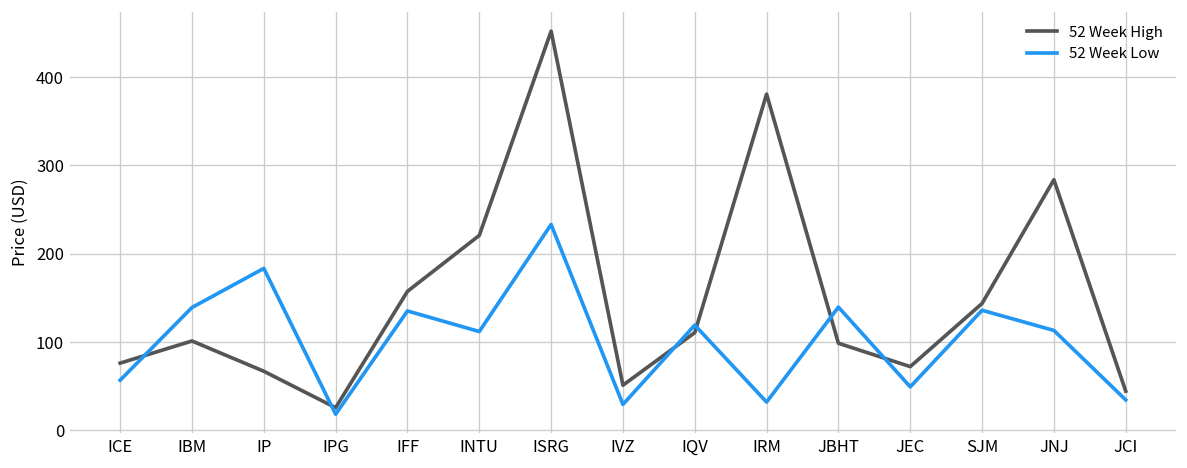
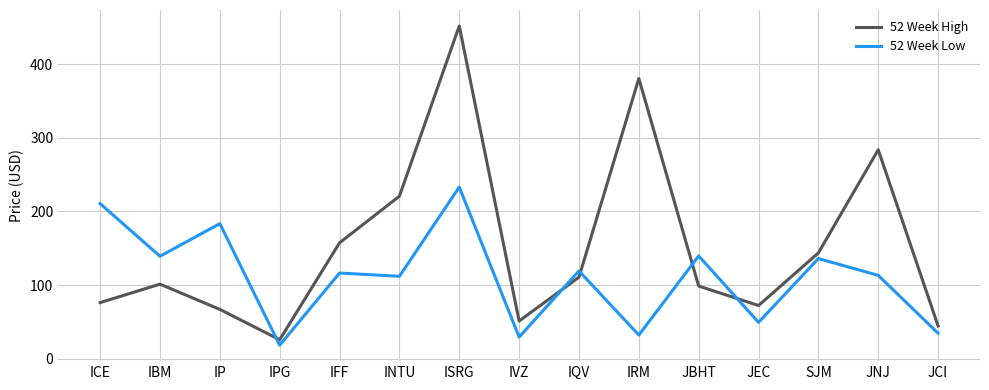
  {
    "52 Week High": {
      "ICE": 80,
      "IBM": 100,
      "IP": 70,
      "IPG": 30,
      "IFF": 160,
      "INTU": 220,
      "ISRG": 450,
      "IVZ": 50,
      "IQV": 110,
      "IRM": 380,
      "JBHT": 100,
      "JEC": 70,
      "SJM": 140,
      "JNJ": 280,
      "JCI": 40
    },
    "52 Week Low": {
-     "ICE": 60,
+     "ICE": 210,
      "IBM": 140,
      "IP": 180,
      "IPG": 20,
-     "IFF": 140,
+     "IFF": 120,
      "INTU": 110,
      "ISRG": 230,
      "IVZ": 30,
      "IQV": 120,
      "IRM": 30,
      "JBHT": 140,
      "JEC": 50,
      "SJM": 140,
      "JNJ": 110,
      "JCI": 30
    }
  }
